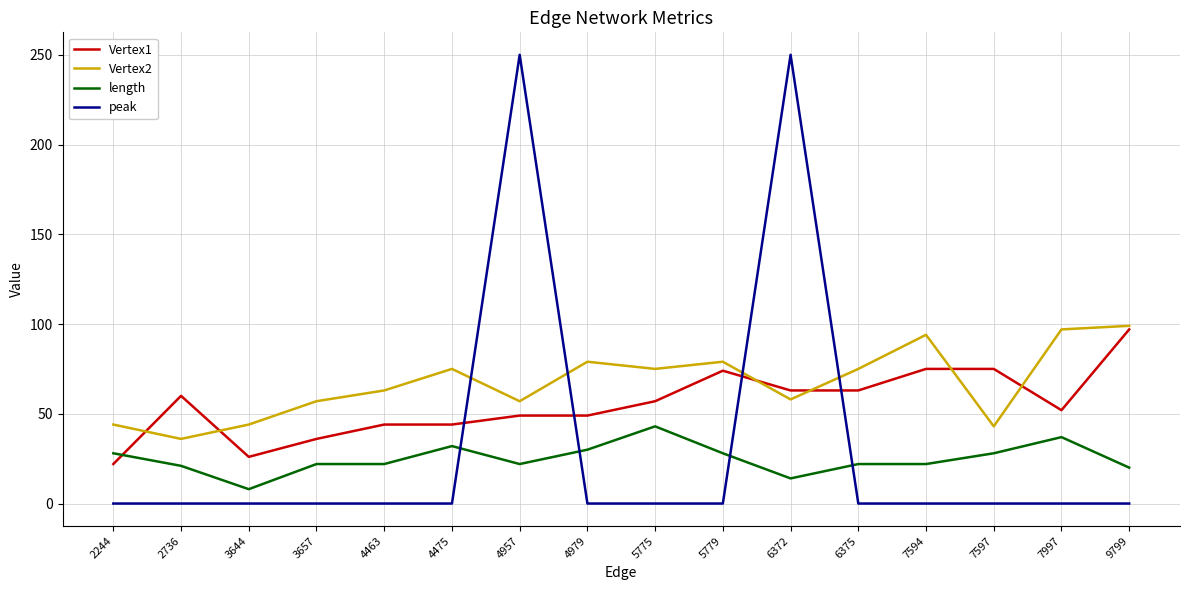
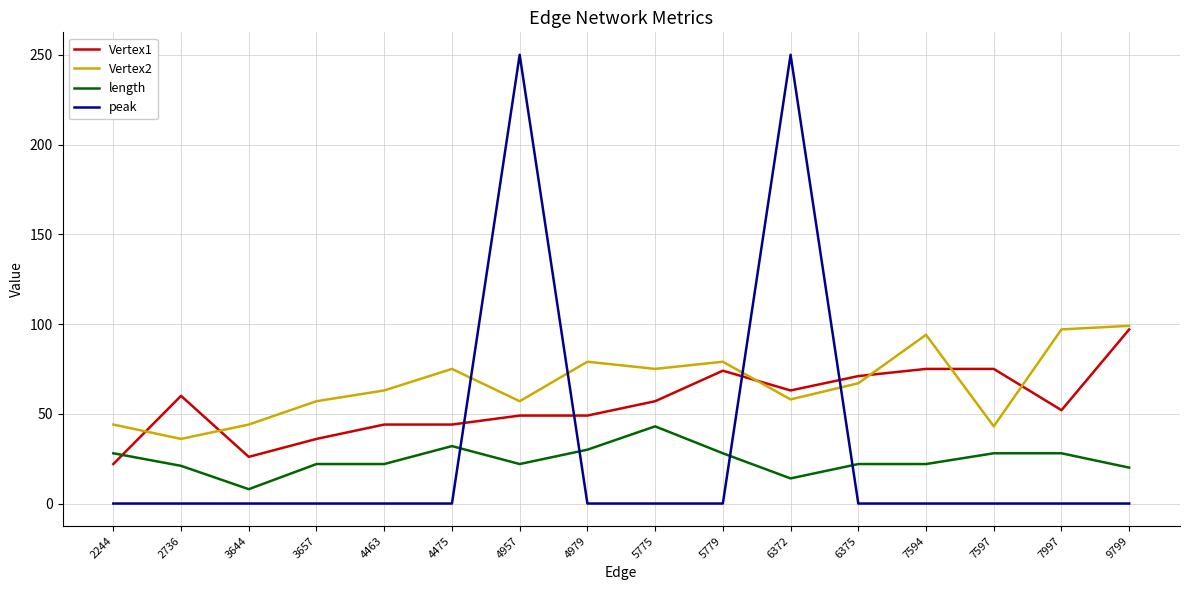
  {
    "Vertex1": {
      "2244": 22,
      "2736": 60,
      "3644": 26,
      "3657": 36,
      "4463": 44,
      "4475": 44,
      "4957": 49,
      "4979": 49,
      "5775": 57,
      "5779": 74,
      "6372": 63,
-     "6375": 63,
+     "6375": 71,
      "7594": 75,
      "7597": 75,
      "7997": 52,
      "9799": 97
    },
    "Vertex2": {
      "2244": 44,
      "2736": 36,
      "3644": 44,
      "3657": 57,
      "4463": 63,
      "4475": 75,
      "4957": 57,
      "4979": 79,
      "5775": 75,
      "5779": 79,
      "6372": 58,
-     "6375": 75,
+     "6375": 67,
      "7594": 94,
      "7597": 43,
      "7997": 97,
      "9799": 99
    },
    "length": {
      "2244": 28,
      "2736": 21,
      "3644": 8,
      "3657": 22,
      "4463": 22,
      "4475": 32,
      "4957": 22,
      "4979": 30,
      "5775": 43,
      "5779": 28,
      "6372": 14,
      "6375": 22,
      "7594": 22,
      "7597": 28,
-     "7997": 37,
+     "7997": 28,
      "9799": 20
    },
    "peak": {
      "2244": 0,
      "2736": 0,
      "3644": 0,
      "3657": 0,
      "4463": 0,
      "4475": 0,
      "4957": 250,
      "4979": 0,
      "5775": 0,
      "5779": 0,
      "6372": 250,
      "6375": 0,
      "7594": 0,
      "7597": 0,
      "7997": 0,
      "9799": 0
    }
  }
